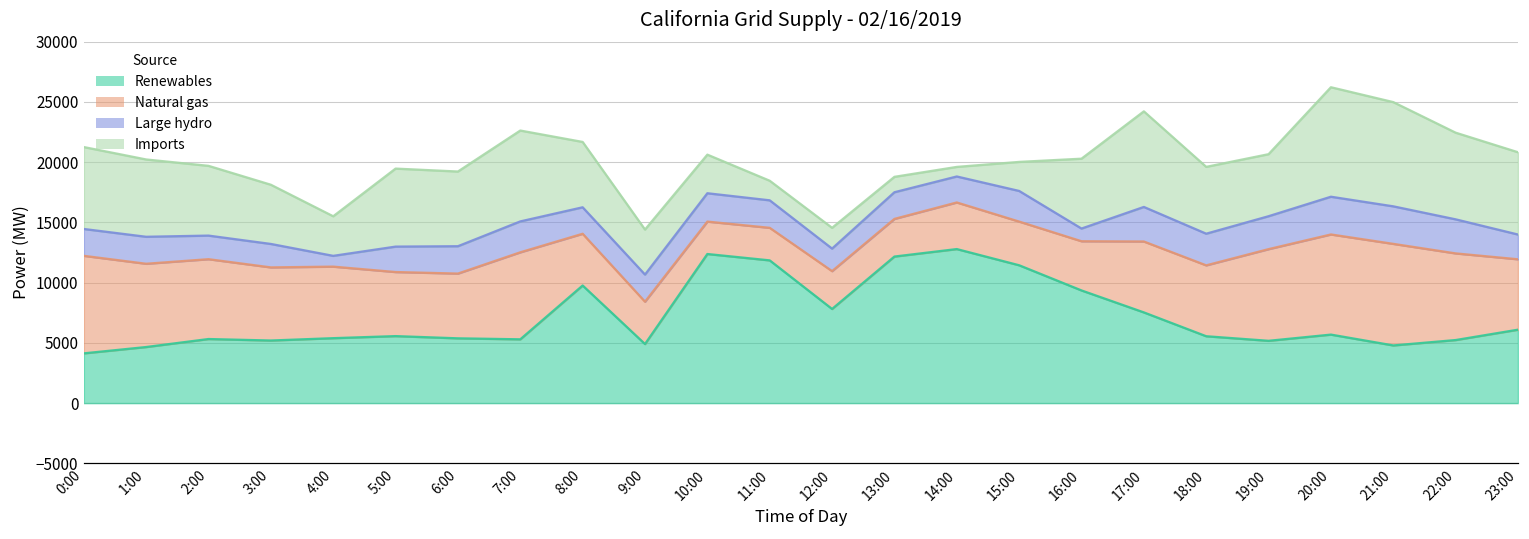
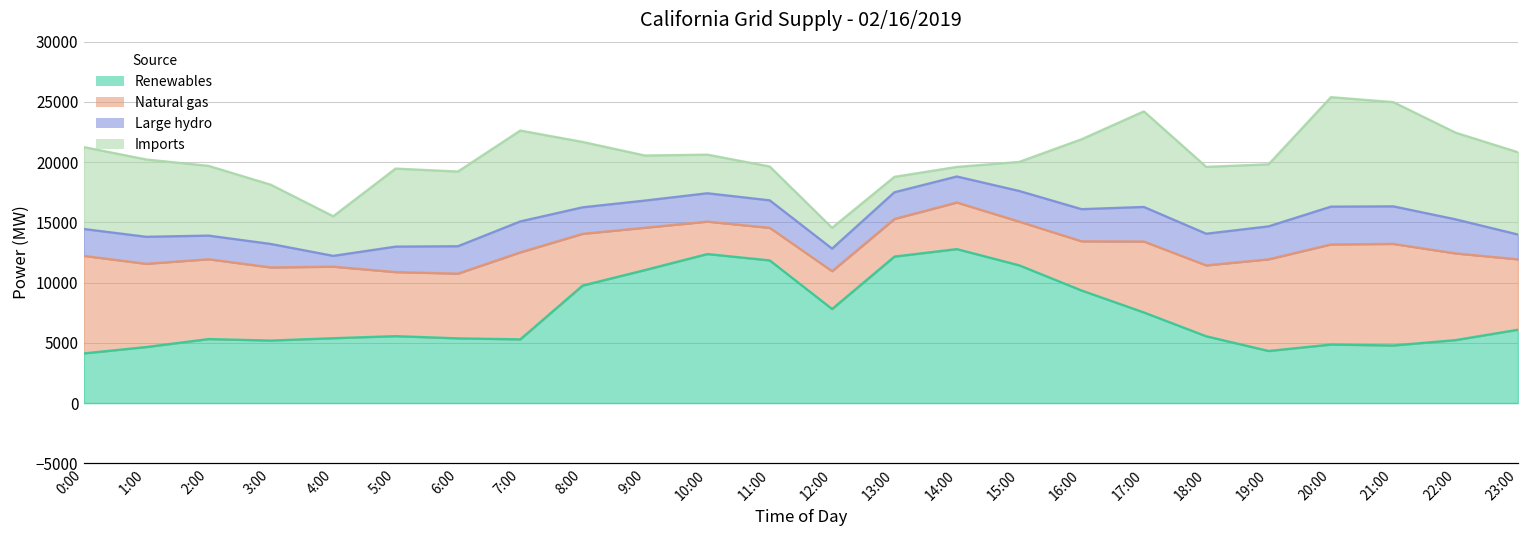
  {
    "Renewables": {
      "0:00": 4100,
      "1:00": 4700,
      "2:00": 5300,
      "3:00": 5200,
      "4:00": 5400,
      "5:00": 5600,
      "6:00": 5400,
      "7:00": 5300,
      "8:00": 9800,
-     "9:00": 4900,
+     "9:00": 11000,
      "10:00": 12400,
      "11:00": 11800,
      "12:00": 7800,
      "13:00": 12200,
      "14:00": 12800,
      "15:00": 11400,
      "16:00": 9400,
      "17:00": 7500,
      "18:00": 5500,
-     "19:00": 5200,
-     "20:00": 5700,
+     "19:00": 4300,
+     "20:00": 4900,
      "21:00": 4800,
      "22:00": 5200,
      "23:00": 6100
    },
    "Natural gas": {
      "0:00": 8100,
      "1:00": 6900,
      "2:00": 6600,
      "3:00": 6100,
      "4:00": 5900,
      "5:00": 5300,
      "6:00": 5400,
      "7:00": 7200,
      "8:00": 4300,
      "9:00": 3500,
      "10:00": 2700,
      "11:00": 2700,
      "12:00": 3100,
      "13:00": 3100,
      "14:00": 3900,
      "15:00": 3600,
      "16:00": 4100,
      "17:00": 5900,
      "18:00": 5900,
      "19:00": 7600,
      "20:00": 8300,
      "21:00": 8400,
      "22:00": 7200,
      "23:00": 5800
    },
    "Large hydro": {
      "0:00": 2200,
      "1:00": 2200,
      "2:00": 2000,
      "3:00": 1900,
      "4:00": 900,
      "5:00": 2100,
      "6:00": 2300,
      "7:00": 2600,
      "8:00": 2200,
      "9:00": 2300,
      "10:00": 2400,
      "11:00": 2300,
      "12:00": 1900,
      "13:00": 2200,
      "14:00": 2200,
      "15:00": 2500,
-     "16:00": 1100,
+     "16:00": 2700,
      "17:00": 2900,
      "18:00": 2600,
      "19:00": 2700,
      "20:00": 3100,
      "21:00": 3100,
      "22:00": 2800,
      "23:00": 2100
    },
    "Imports": {
      "0:00": 6800,
      "1:00": 6400,
      "2:00": 5800,
      "3:00": 4900,
      "4:00": 3300,
      "5:00": 6500,
      "6:00": 6200,
      "7:00": 7500,
      "8:00": 5400,
      "9:00": 3700,
      "10:00": 3200,
-     "11:00": 1600,
+     "11:00": 2800,
      "12:00": 1700,
      "13:00": 1300,
      "14:00": 800,
      "15:00": 2400,
      "16:00": 5800,
      "17:00": 7900,
      "18:00": 5500,
      "19:00": 5100,
      "20:00": 9100,
      "21:00": 8700,
      "22:00": 7200,
      "23:00": 6800
    }
  }
